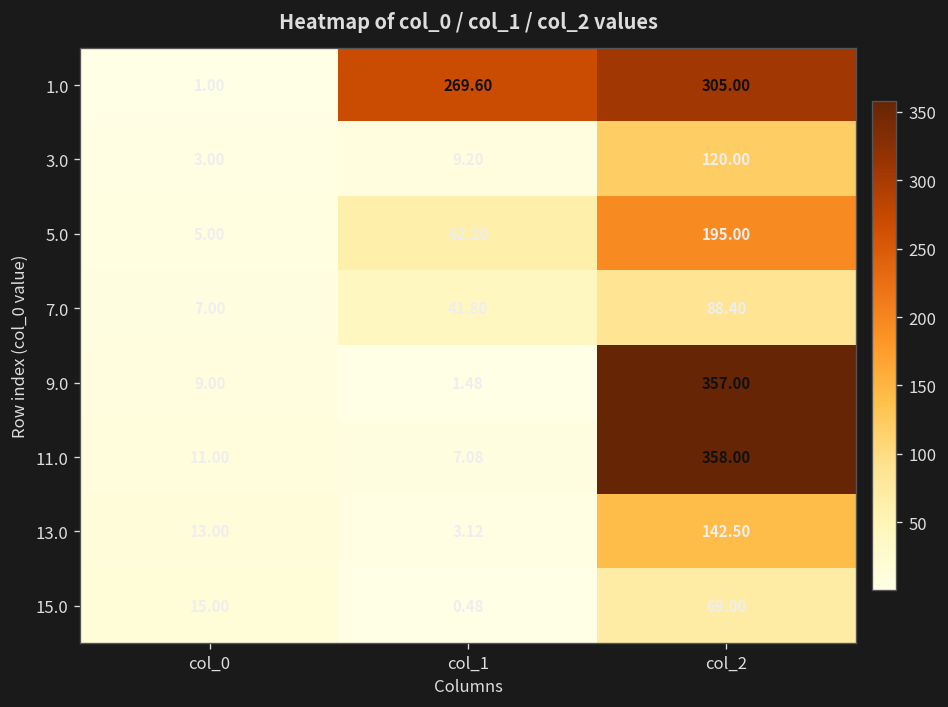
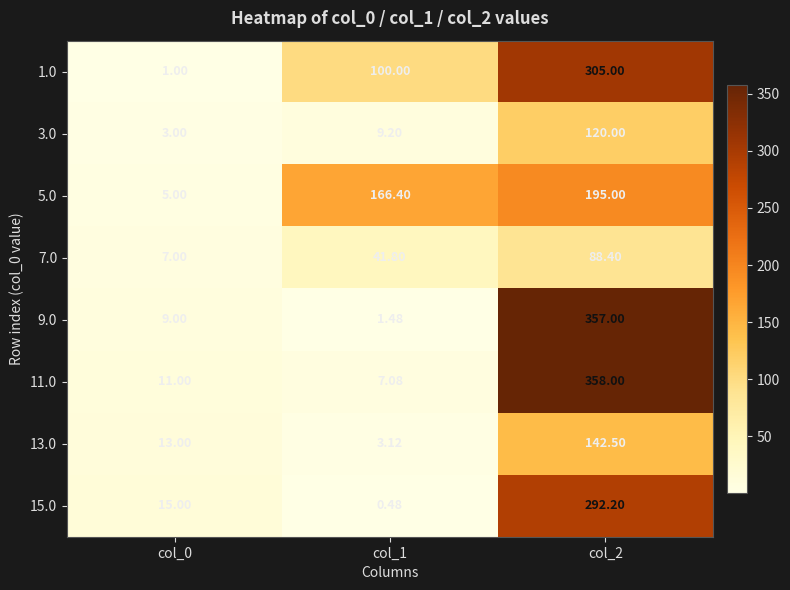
  {
    "1.0": {
-     "col_1": 269.60,
+     "col_1": 100.00,
      "col_2": 305.00
    },
    "3.0": {
      "col_2": 120.00
    },
    "5.0": {
-     "col_1": 62.20,
+     "col_1": 166.40,
      "col_2": 195.00
    },
    "7.0": {
      "col_2": 88.40
    },
    "9.0": {
      "col_2": 357.00
    },
    "11.0": {
      "col_2": 358.00
    },
    "13.0": {
      "col_2": 142.50
    },
    "15.0": {
-     "col_2": 69.00
+     "col_2": 292.20
    }
  }
